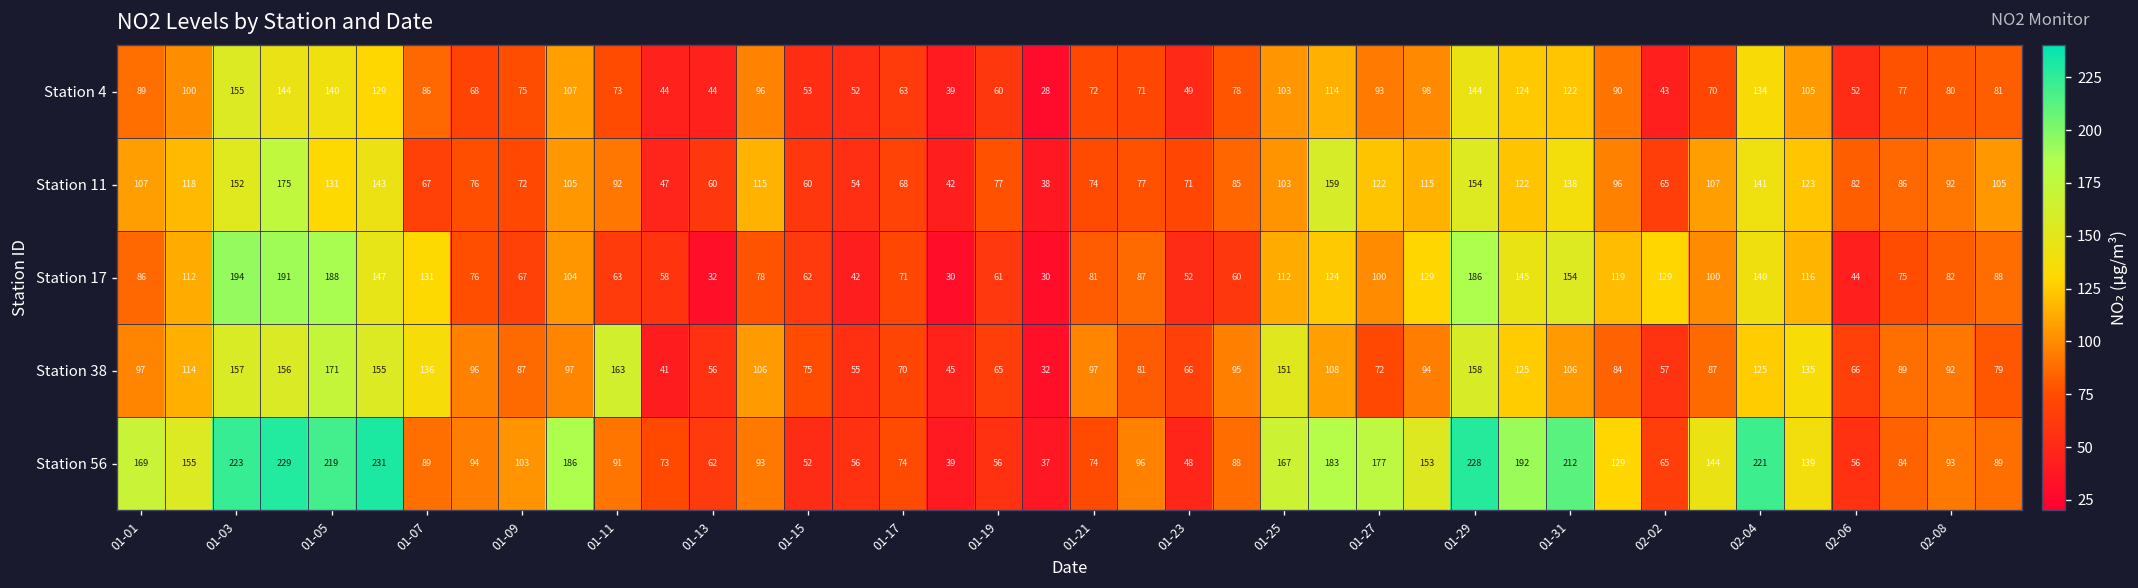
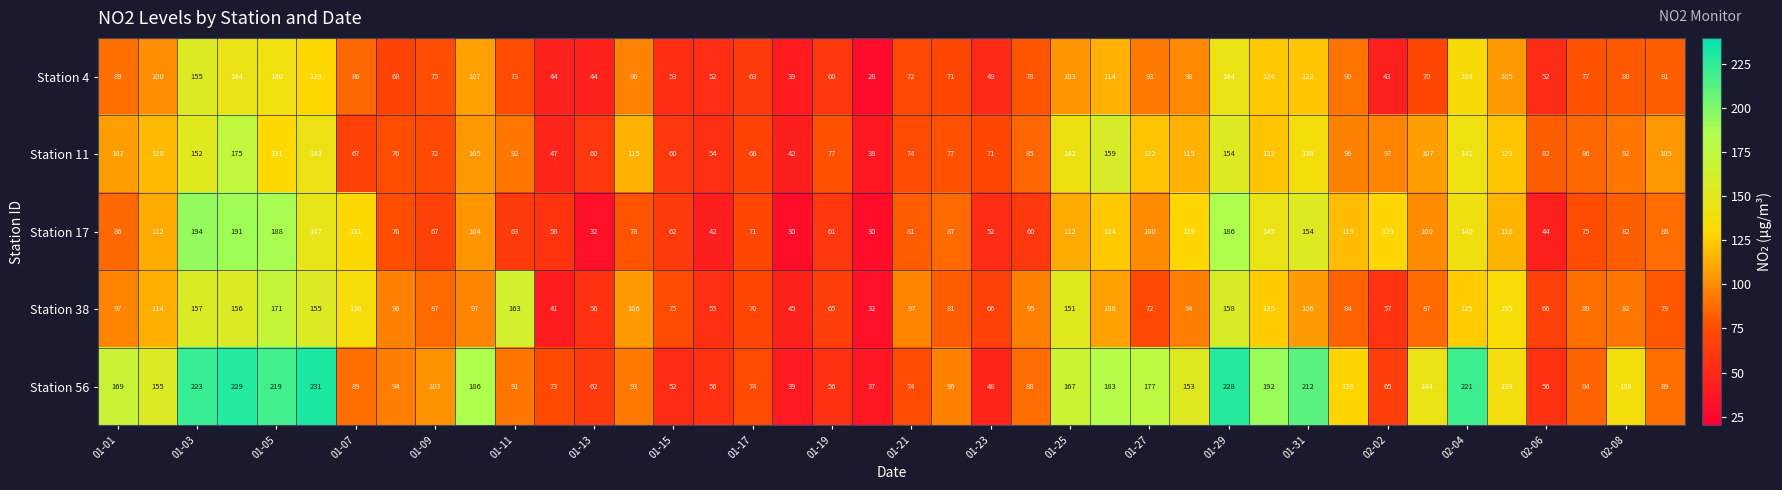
  {
    "Station 4": {
      "01-01": 89,
      "01-03": 155,
      "01-05": 140,
      "01-07": 86,
      "01-09": 75,
      "01-11": 73,
      "01-13": 44,
      "01-15": 53,
      "01-17": 63,
      "01-19": 60,
      "01-21": 72,
      "01-23": 49,
      "01-25": 103,
      "01-27": 93,
      "01-29": 144,
      "01-31": 122,
      "02-02": 43,
      "02-04": 134,
      "02-06": 52,
      "02-08": 80
    },
    "Station 11": {
      "01-01": 107,
      "01-03": 152,
      "01-05": 131,
      "01-07": 67,
      "01-09": 72,
      "01-11": 92,
      "01-13": 60,
      "01-15": 60,
      "01-17": 68,
      "01-19": 77,
      "01-21": 74,
      "01-23": 71,
-     "01-25": 103,
+     "01-25": 142,
      "01-27": 122,
      "01-29": 154,
      "01-31": 138,
-     "02-02": 65,
+     "02-02": 97,
      "02-04": 141,
      "02-06": 82,
      "02-08": 92
    },
    "Station 17": {
      "01-01": 86,
      "01-03": 194,
      "01-05": 188,
      "01-07": 131,
      "01-09": 67,
      "01-11": 63,
      "01-13": 32,
      "01-15": 62,
      "01-17": 71,
      "01-19": 61,
      "01-21": 81,
      "01-23": 52,
      "01-25": 112,
      "01-27": 100,
      "01-29": 186,
      "01-31": 154,
      "02-02": 129,
      "02-04": 140,
      "02-06": 44,
      "02-08": 82
    },
    "Station 38": {
      "01-01": 97,
      "01-03": 157,
      "01-05": 171,
      "01-07": 136,
      "01-09": 87,
      "01-11": 163,
      "01-13": 56,
      "01-15": 75,
      "01-17": 70,
      "01-19": 65,
      "01-21": 97,
      "01-23": 66,
      "01-25": 151,
      "01-27": 72,
      "01-29": 158,
      "01-31": 106,
      "02-02": 57,
      "02-04": 125,
      "02-06": 66,
      "02-08": 92
    },
    "Station 56": {
      "01-01": 169,
      "01-03": 223,
      "01-05": 219,
      "01-07": 89,
      "01-09": 103,
      "01-11": 91,
      "01-13": 62,
      "01-15": 52,
      "01-17": 74,
      "01-19": 56,
      "01-21": 74,
      "01-23": 48,
      "01-25": 167,
      "01-27": 177,
      "01-29": 228,
      "01-31": 212,
      "02-02": 65,
      "02-04": 221,
      "02-06": 56,
-     "02-08": 93
+     "02-08": 138
    }
  }
